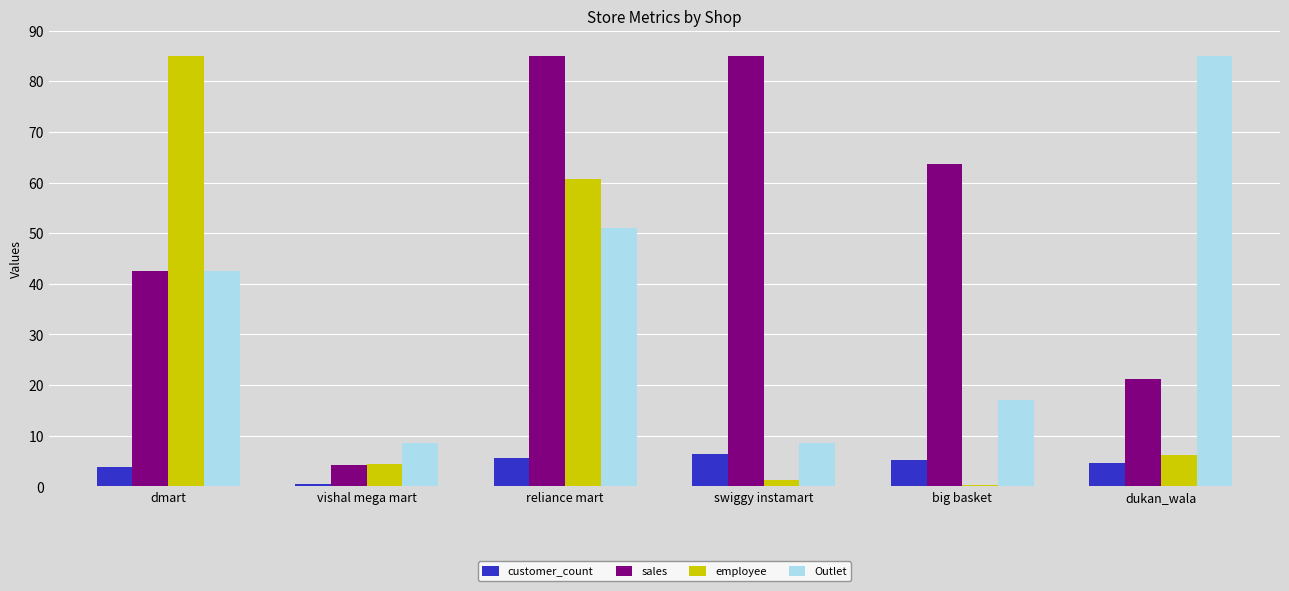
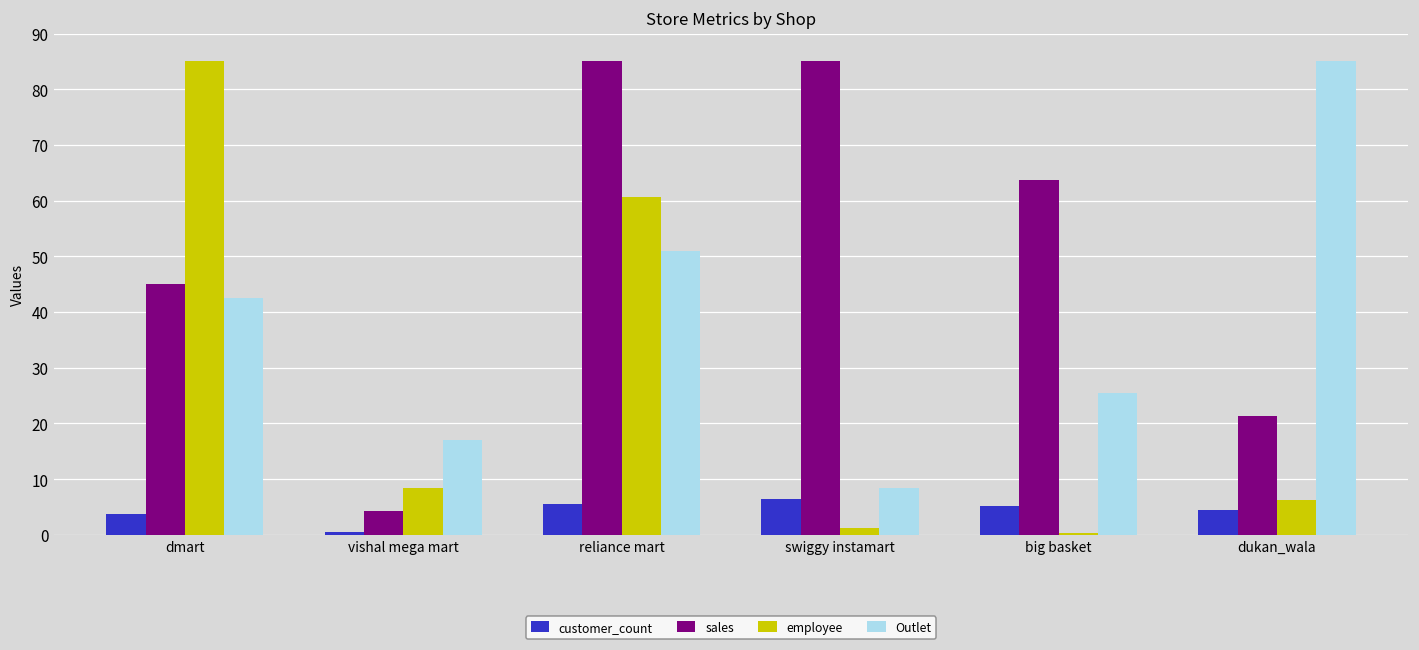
  {
    "customer_count": {
      "dmart": 4,
      "reliance mart": 6,
      "swiggy instamart": 6,
      "big basket": 5,
      "dukan_wala": 5
    },
    "sales": {
-     "dmart": 43,
+     "dmart": 45,
      "vishal mega mart": 4,
      "reliance mart": 85,
      "swiggy instamart": 85,
      "big basket": 64,
      "dukan_wala": 21
    },
    "employee": {
      "dmart": 85,
-     "vishal mega mart": 4,
+     "vishal mega mart": 9,
      "reliance mart": 61,
      "swiggy instamart": 1,
      "dukan_wala": 6
    },
    "Outlet": {
      "dmart": 43,
-     "vishal mega mart": 9,
+     "vishal mega mart": 17,
      "reliance mart": 51,
      "swiggy instamart": 9,
-     "big basket": 17,
+     "big basket": 26,
      "dukan_wala": 85
    }
  }
